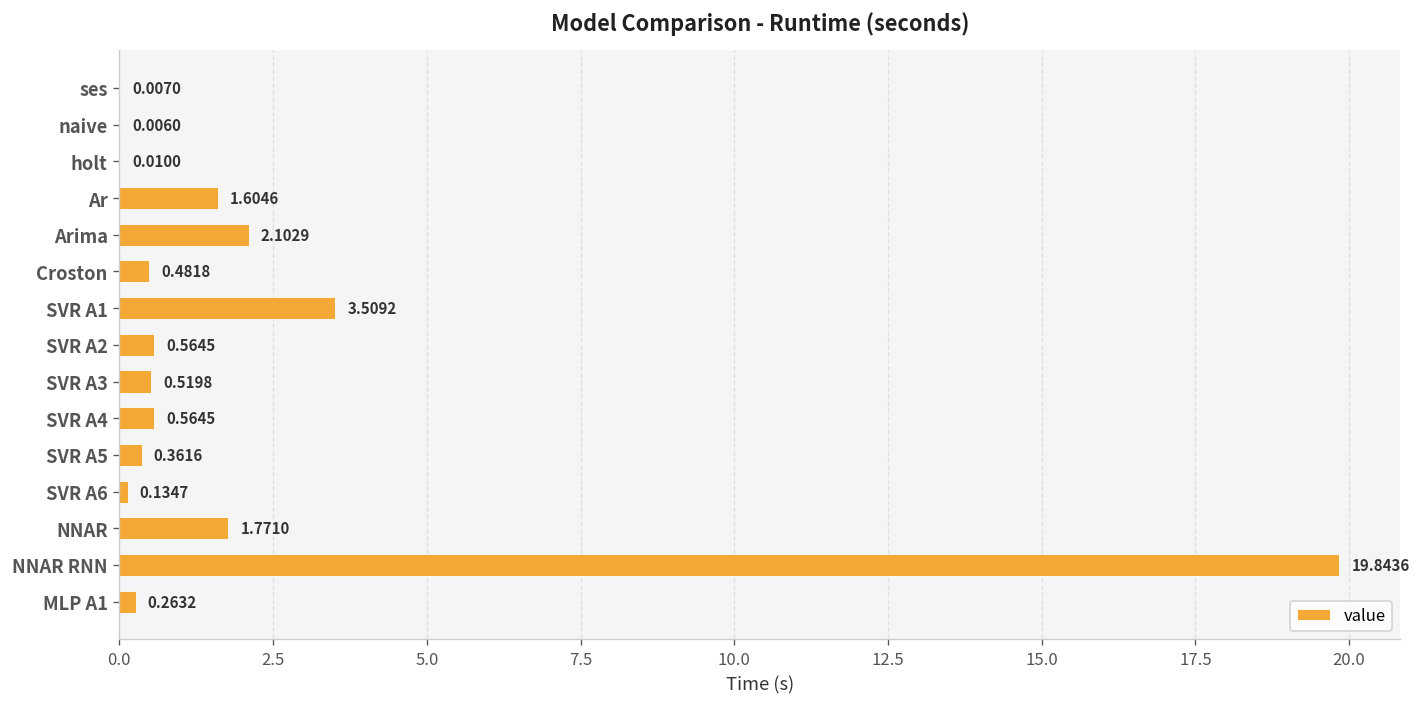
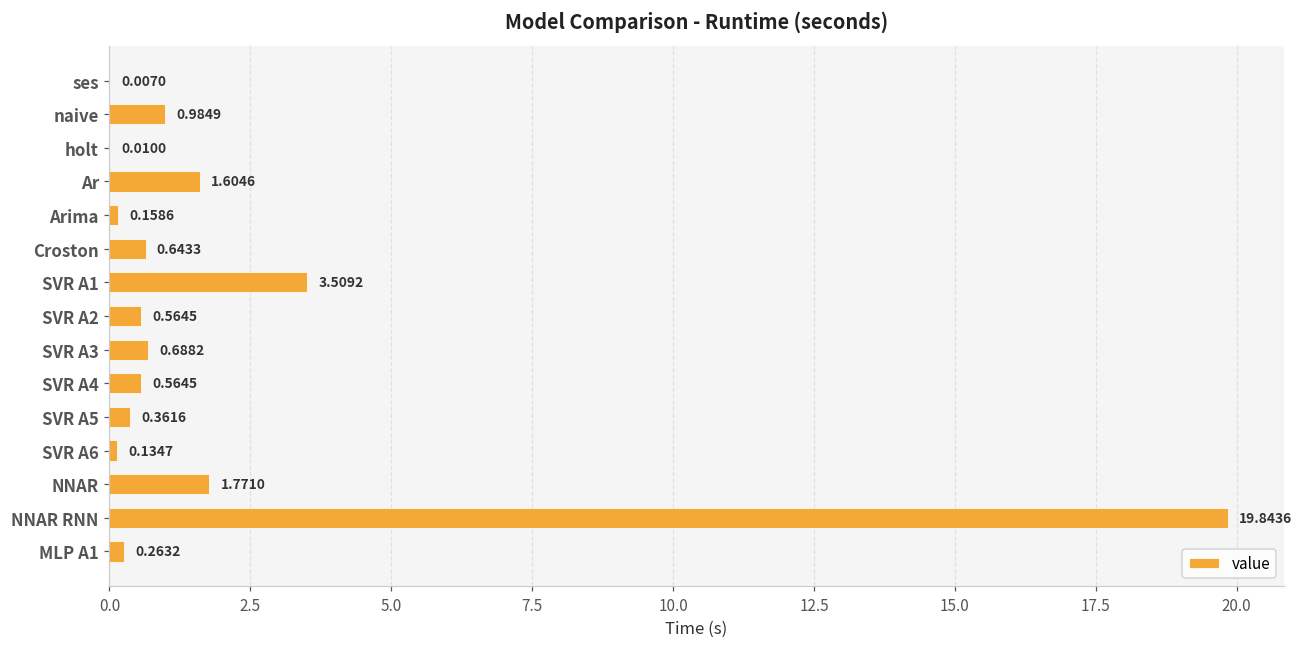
  {
    "ses": 0.0070,
-   "naive": 0.0060,
+   "naive": 0.9849,
    "holt": 0.0100,
    "Ar": 1.6046,
-   "Arima": 2.1029,
-   "Croston": 0.4818,
+   "Arima": 0.1586,
+   "Croston": 0.6433,
    "SVR A1": 3.5092,
    "SVR A2": 0.5645,
-   "SVR A3": 0.5198,
+   "SVR A3": 0.6882,
    "SVR A4": 0.5645,
    "SVR A5": 0.3616,
    "SVR A6": 0.1347,
    "NNAR": 1.7710,
    "NNAR RNN": 19.8436,
    "MLP A1": 0.2632
  }
